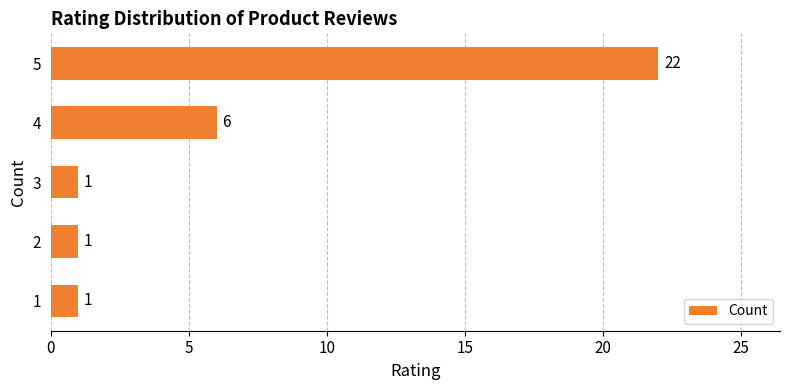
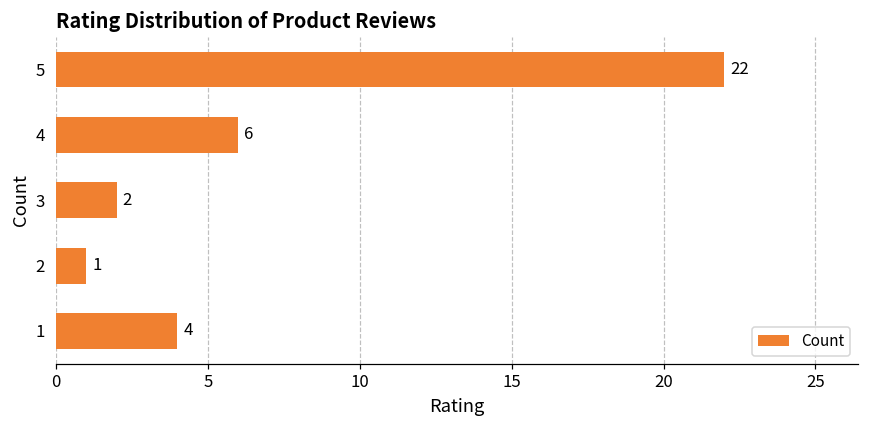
  {
    "5": 22,
    "4": 6,
-   "3": 1,
+   "3": 2,
    "2": 1,
-   "1": 1
+   "1": 4
  }
